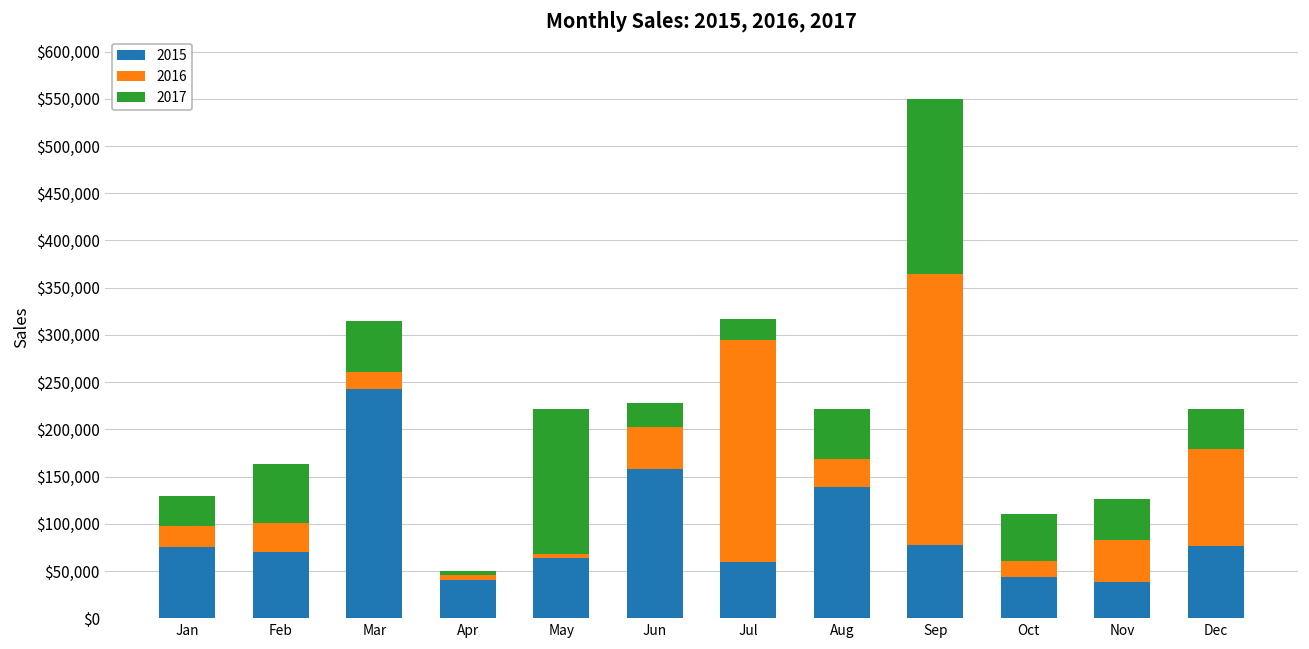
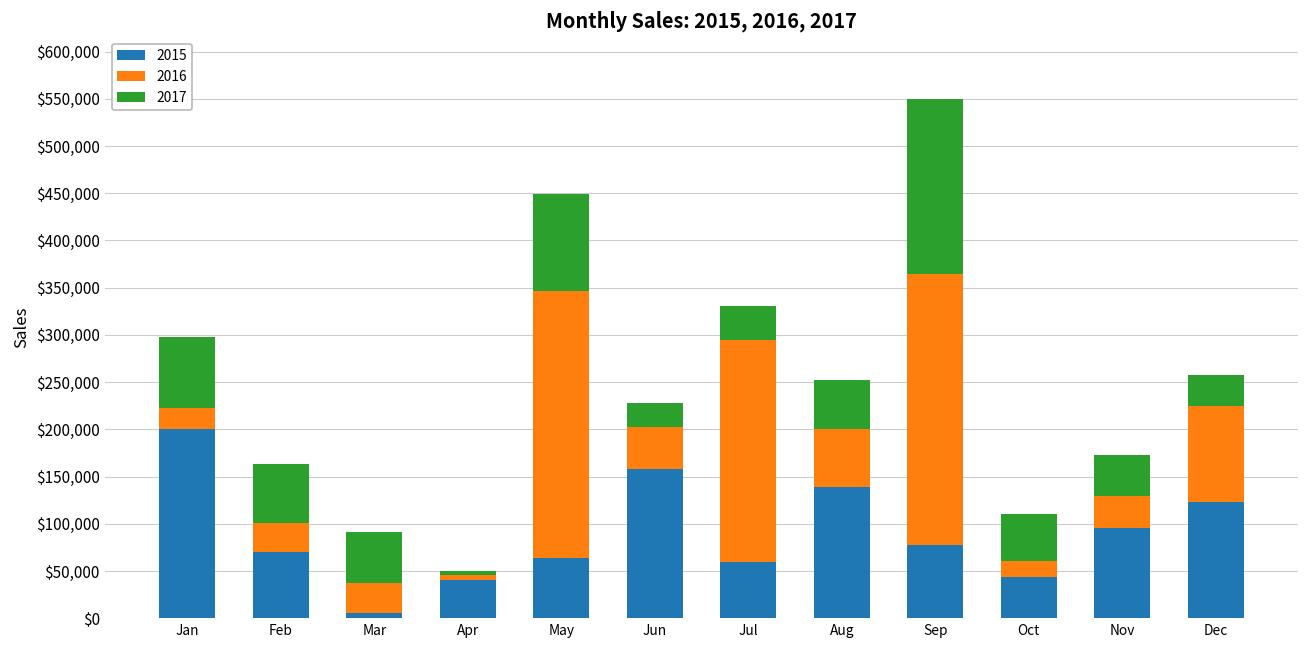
  {
    "2015": {
-     "Jan": "$80,000",
+     "Jan": "$200,000",
      "Feb": "$70,000",
-     "Mar": "$240,000",
+     "Mar": "$10,000",
      "Apr": "$40,000",
      "May": "$60,000",
      "Jun": "$160,000",
      "Jul": "$60,000",
      "Aug": "$140,000",
      "Sep": "$80,000",
      "Oct": "$40,000",
-     "Nov": "$40,000",
-     "Dec": "$80,000"
+     "Nov": "$100,000",
+     "Dec": "$120,000"
    },
    "2016": {
      "Jan": "$20,000",
      "Feb": "$30,000",
-     "Mar": "$20,000",
+     "Mar": "$30,000",
      "Apr": "$10,000",
-     "May": "$10,000",
+     "May": "$280,000",
      "Jun": "$40,000",
      "Jul": "$240,000",
-     "Aug": "$30,000",
+     "Aug": "$60,000",
      "Sep": "$290,000",
      "Oct": "$20,000",
-     "Nov": "$40,000",
+     "Nov": "$30,000",
      "Dec": "$100,000"
    },
    "2017": {
-     "Jan": "$30,000",
+     "Jan": "$80,000",
      "Feb": "$60,000",
      "Mar": "$50,000",
      "Apr": "$0",
-     "May": "$150,000",
+     "May": "$100,000",
      "Jun": "$30,000",
-     "Jul": "$20,000",
+     "Jul": "$40,000",
      "Aug": "$50,000",
      "Sep": "$190,000",
      "Oct": "$50,000",
      "Nov": "$40,000",
-     "Dec": "$40,000"
+     "Dec": "$30,000"
    }
  }
